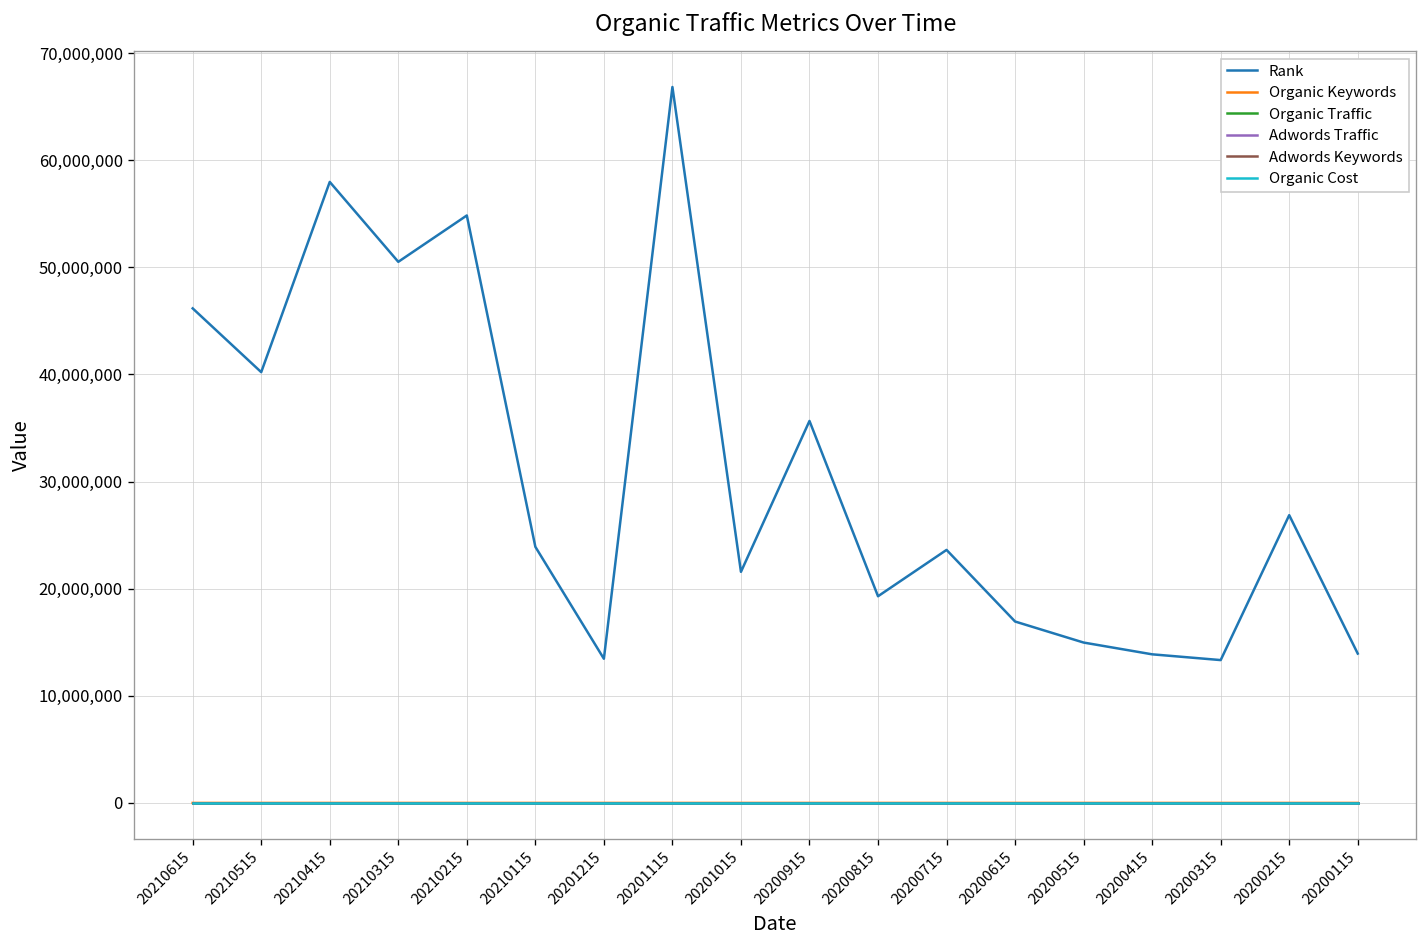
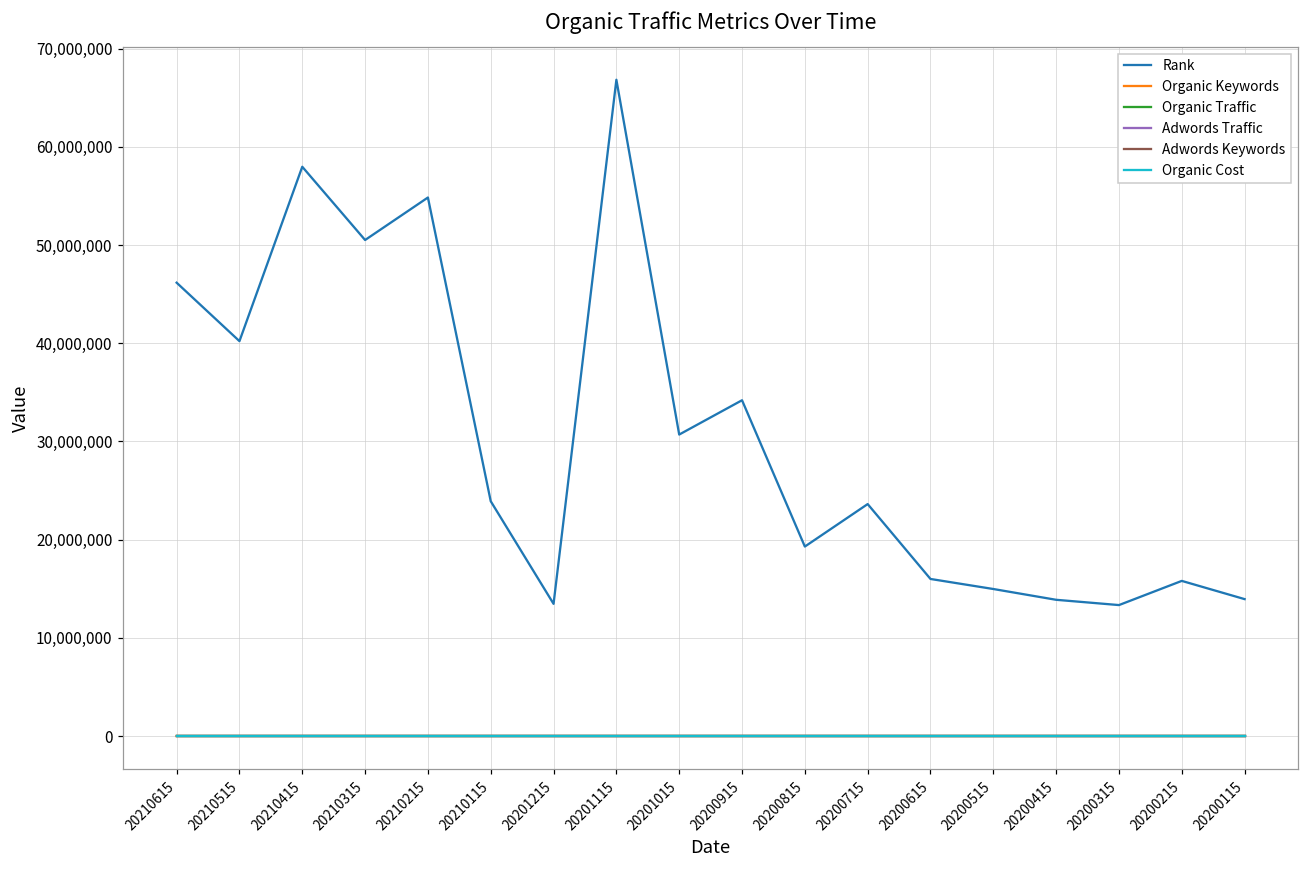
  {
    "Rank": {
      "20210615": "46,000,000",
      "20210515": "40,000,000",
      "20210415": "58,000,000",
      "20210315": "51,000,000",
      "20210215": "55,000,000",
      "20210115": "24,000,000",
      "20201215": "13,000,000",
      "20201115": "67,000,000",
-     "20201015": "22,000,000",
-     "20200915": "36,000,000",
+     "20201015": "31,000,000",
+     "20200915": "34,000,000",
      "20200815": "19,000,000",
      "20200715": "24,000,000",
-     "20200615": "17,000,000",
+     "20200615": "16,000,000",
      "20200515": "15,000,000",
      "20200415": "14,000,000",
      "20200315": "13,000,000",
-     "20200215": "27,000,000",
+     "20200215": "16,000,000",
      "20200115": "14,000,000"
    },
    "Organic Cost": {
      "20210615": "0",
      "20210515": "0",
      "20210415": "0",
      "20210315": "0",
      "20210215": "0",
      "20210115": "0",
      "20201215": "0",
      "20201115": "0",
      "20201015": "0",
      "20200915": "0",
      "20200815": "0",
      "20200715": "0",
      "20200615": "0",
      "20200515": "0",
      "20200415": "0",
      "20200315": "0",
      "20200215": "0",
      "20200115": "0"
    }
  }
